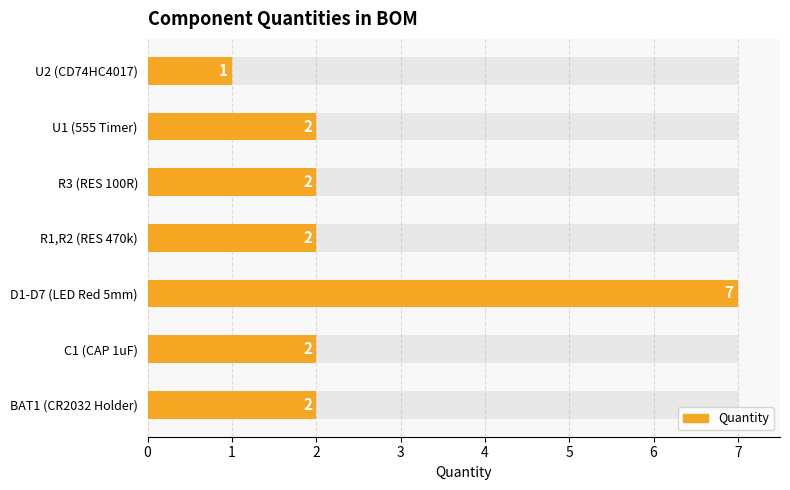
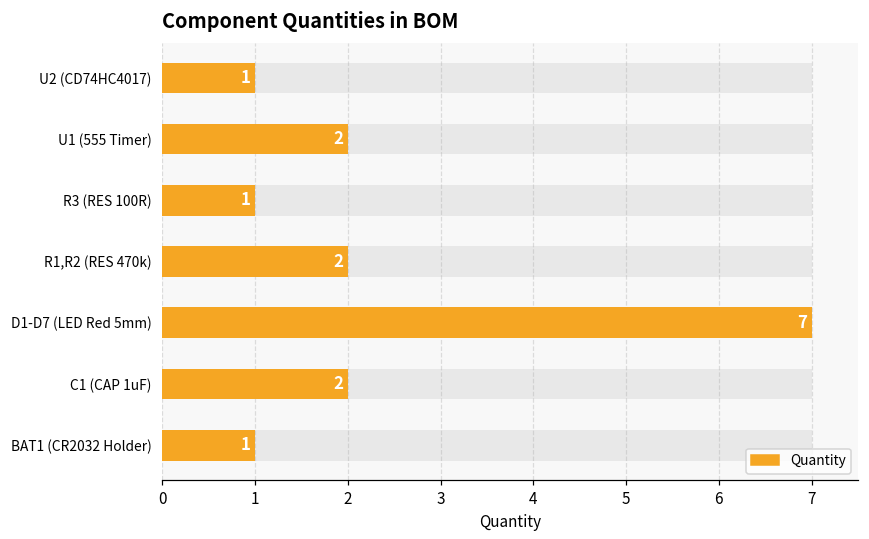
  {
    "Quantity": {
-     "R3 (RES 100R)": 2,
+     "R3 (RES 100R)": 1,
      "D1-D7 (LED Red 5mm)": 7,
-     "BAT1 (CR2032 Holder)": 2
+     "BAT1 (CR2032 Holder)": 1
    }
  }
